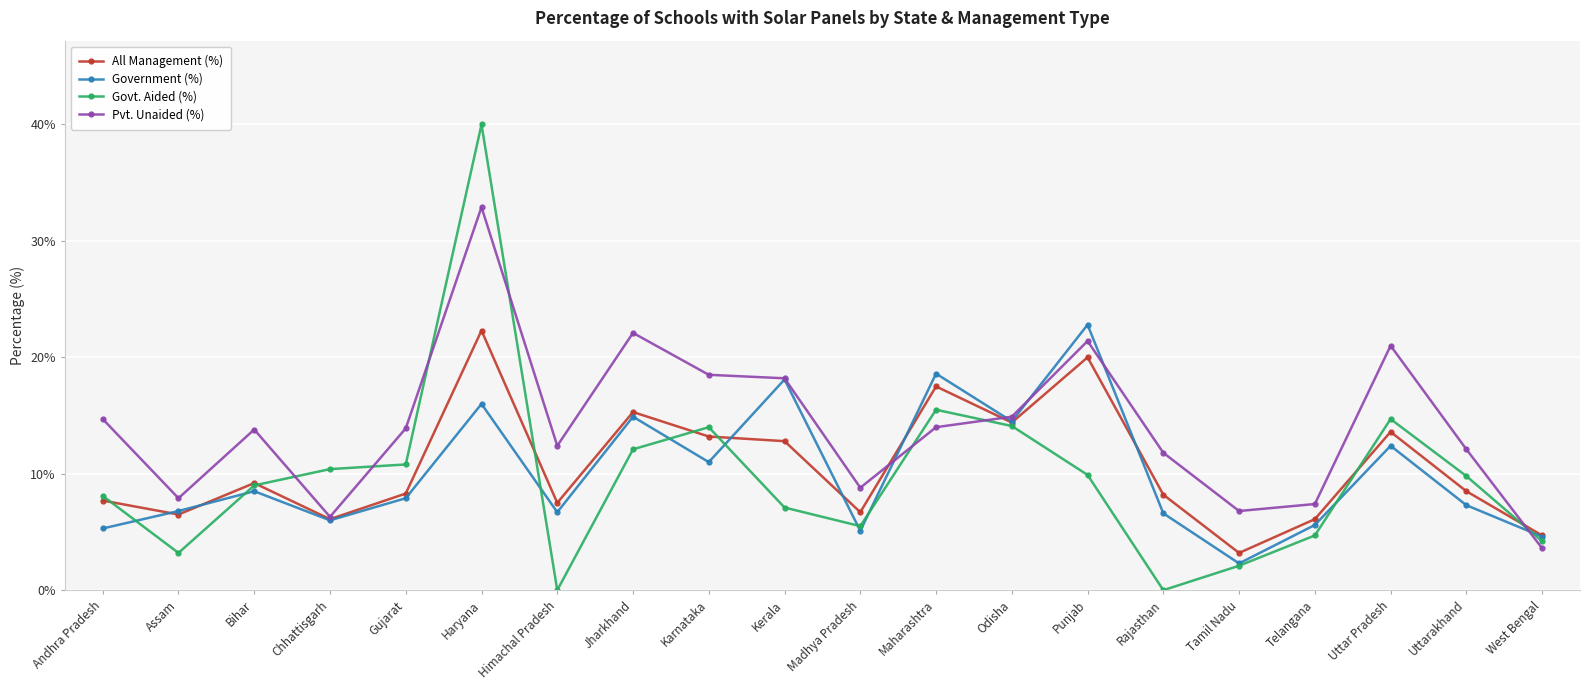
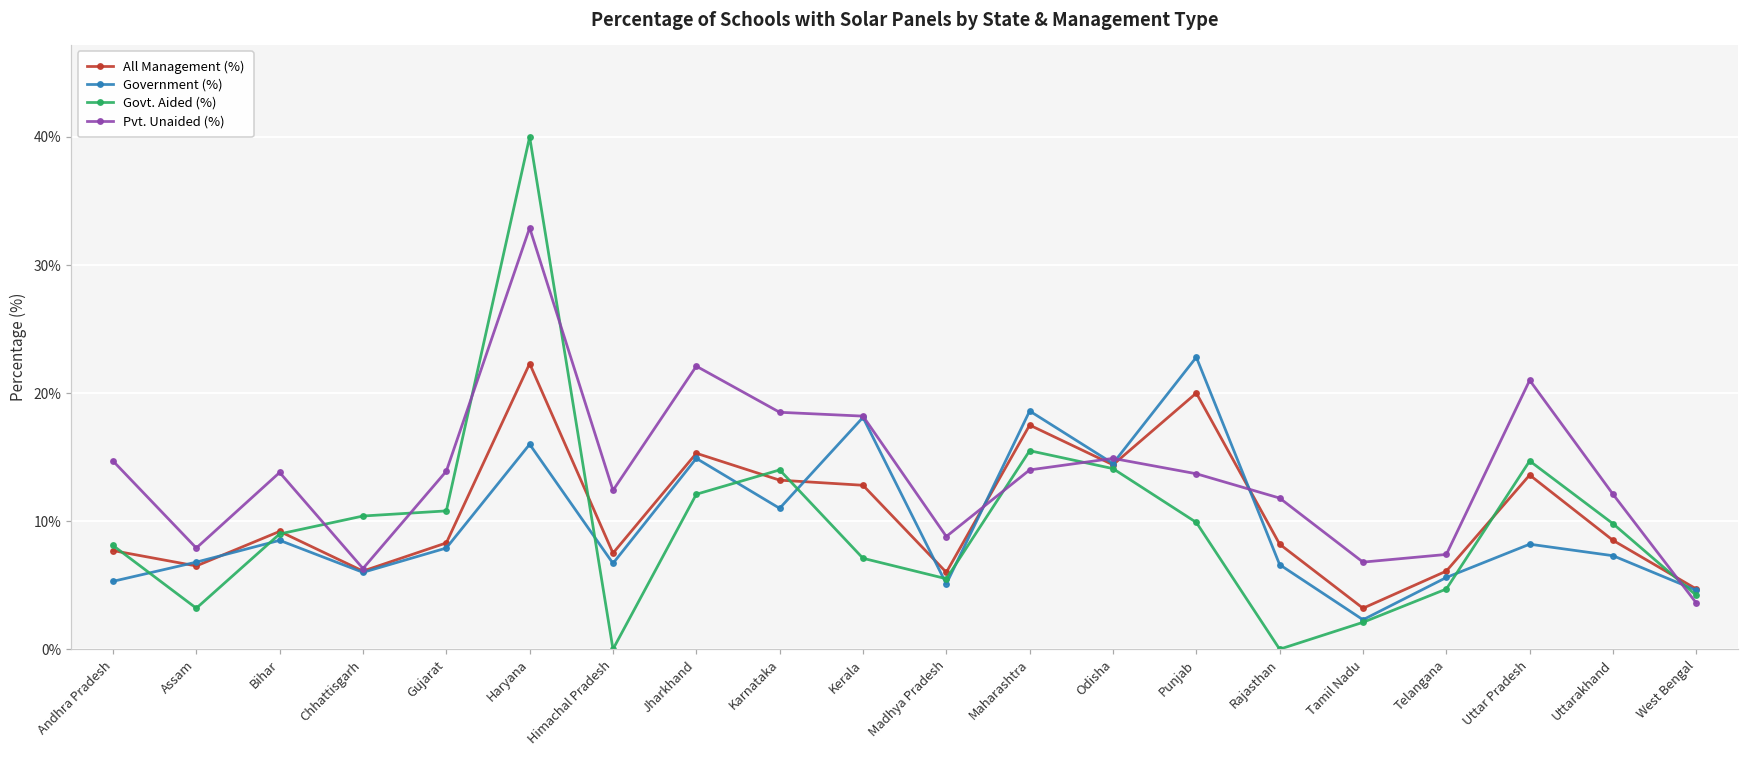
  {
    "All Management (%)": {
      "Andhra Pradesh": "7.7%",
      "Assam": "6.5%",
      "Gujarat": "8.3%",
      "Haryana": "22.3%",
      "Himachal Pradesh": "7.5%",
      "Jharkhand": "15.3%",
      "Karnataka": "13.2%",
      "Kerala": "12.8%",
-     "Madhya Pradesh": "6.7%",
+     "Madhya Pradesh": "6.0%",
      "Maharashtra": "17.5%",
      "Punjab": "20.0%",
      "Rajasthan": "8.2%",
      "Tamil Nadu": "3.2%",
      "Telangana": "6.1%",
      "Uttar Pradesh": "13.6%",
      "Uttarakhand": "8.5%"
    },
    "Government (%)": {
      "Andhra Pradesh": "5.3%",
      "Assam": "6.8%",
      "Bihar": "8.5%",
      "Gujarat": "7.9%",
      "Haryana": "16.0%",
      "Himachal Pradesh": "6.7%",
      "Jharkhand": "14.9%",
      "Karnataka": "11.0%",
      "Madhya Pradesh": "5.1%",
      "Maharashtra": "18.6%",
      "Punjab": "22.8%",
      "Rajasthan": "6.6%",
      "Telangana": "5.6%",
-     "Uttar Pradesh": "12.4%",
+     "Uttar Pradesh": "8.2%",
      "Uttarakhand": "7.3%"
    },
    "Govt. Aided (%)": {
      "Andhra Pradesh": "8.1%",
      "Assam": "3.2%",
      "Chhattisgarh": "10.4%",
      "Gujarat": "10.8%",
      "Haryana": "40.0%",
      "Himachal Pradesh": "0.0%",
      "Jharkhand": "12.1%",
      "Karnataka": "14.0%",
      "Kerala": "7.1%",
      "Madhya Pradesh": "5.5%",
      "Maharashtra": "15.5%",
      "Odisha": "14.1%",
      "Punjab": "9.9%",
      "Rajasthan": "0.0%",
      "Telangana": "4.7%",
      "Uttar Pradesh": "14.7%",
      "Uttarakhand": "9.8%",
      "West Bengal": "4.2%"
    },
    "Pvt. Unaided (%)": {
      "Andhra Pradesh": "14.7%",
      "Assam": "7.9%",
      "Bihar": "13.8%",
      "Gujarat": "13.9%",
      "Haryana": "32.9%",
      "Himachal Pradesh": "12.4%",
      "Jharkhand": "22.1%",
      "Karnataka": "18.5%",
      "Madhya Pradesh": "8.8%",
      "Maharashtra": "14.0%",
      "Odisha": "14.9%",
-     "Punjab": "21.4%",
+     "Punjab": "13.7%",
      "Rajasthan": "11.8%",
      "Tamil Nadu": "6.8%",
      "Telangana": "7.4%",
      "Uttar Pradesh": "21.0%",
      "Uttarakhand": "12.1%",
      "West Bengal": "3.6%"
    }
  }
